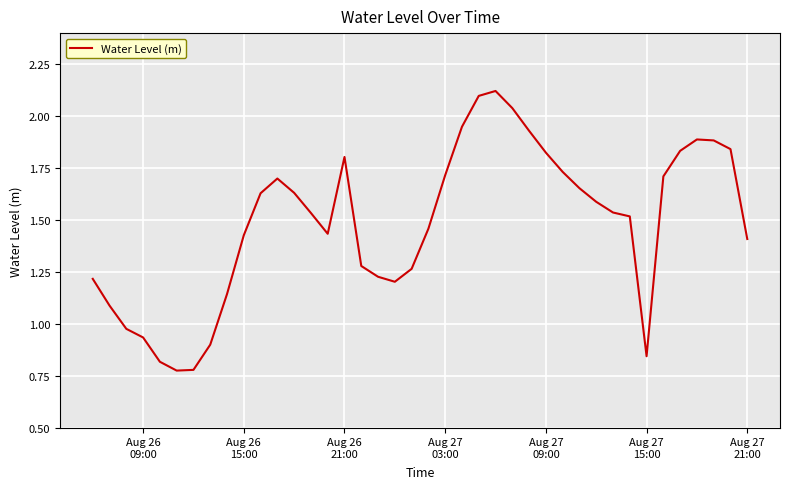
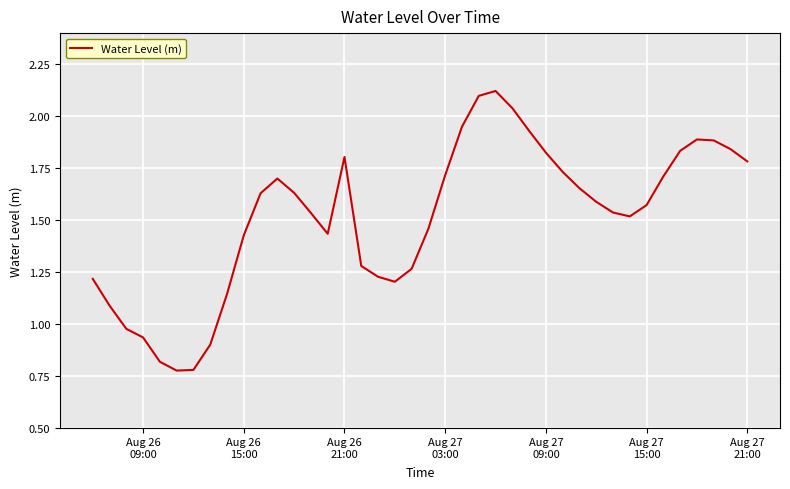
  {
    "Aug 26 09:00": 0.93,
    "Aug 26 15:00": 1.43,
    "Aug 26 21:00": 1.80,
    "Aug 27 03:00": 1.72,
    "Aug 27 09:00": 1.82,
-   "Aug 27 15:00": 0.84,
-   "Aug 27 21:00": 1.41
+   "Aug 27 15:00": 1.57,
+   "Aug 27 21:00": 1.78
  }
